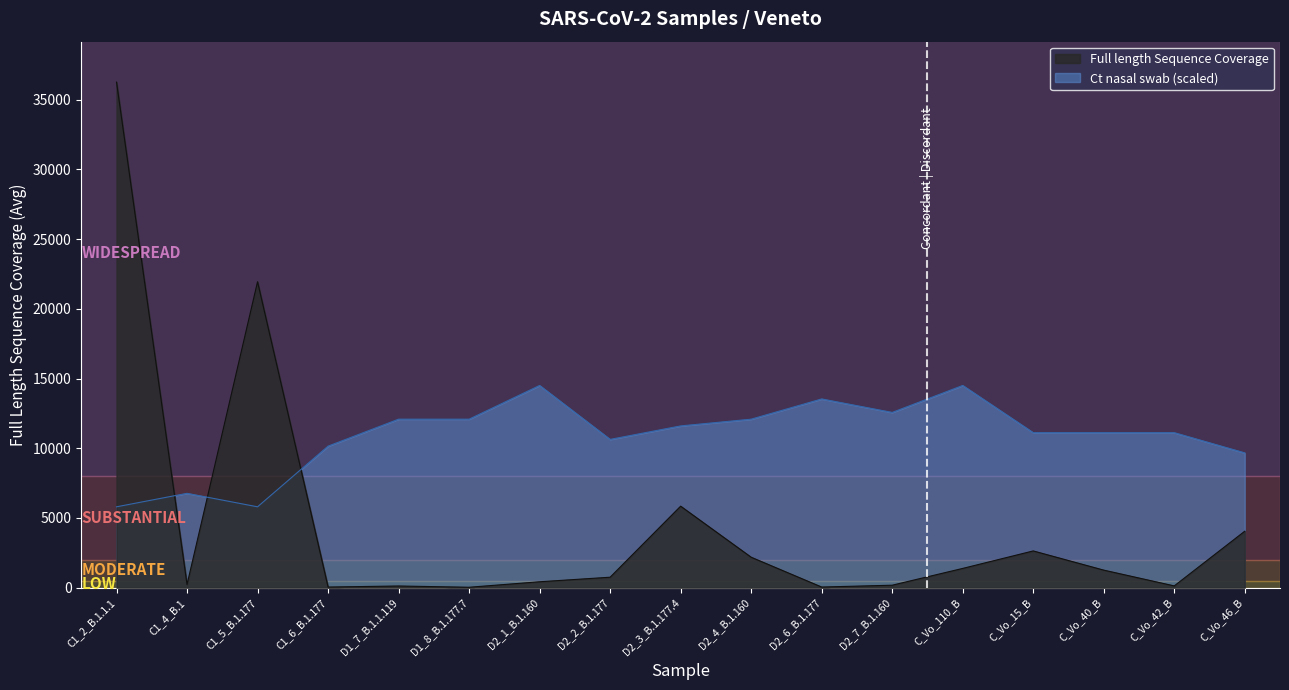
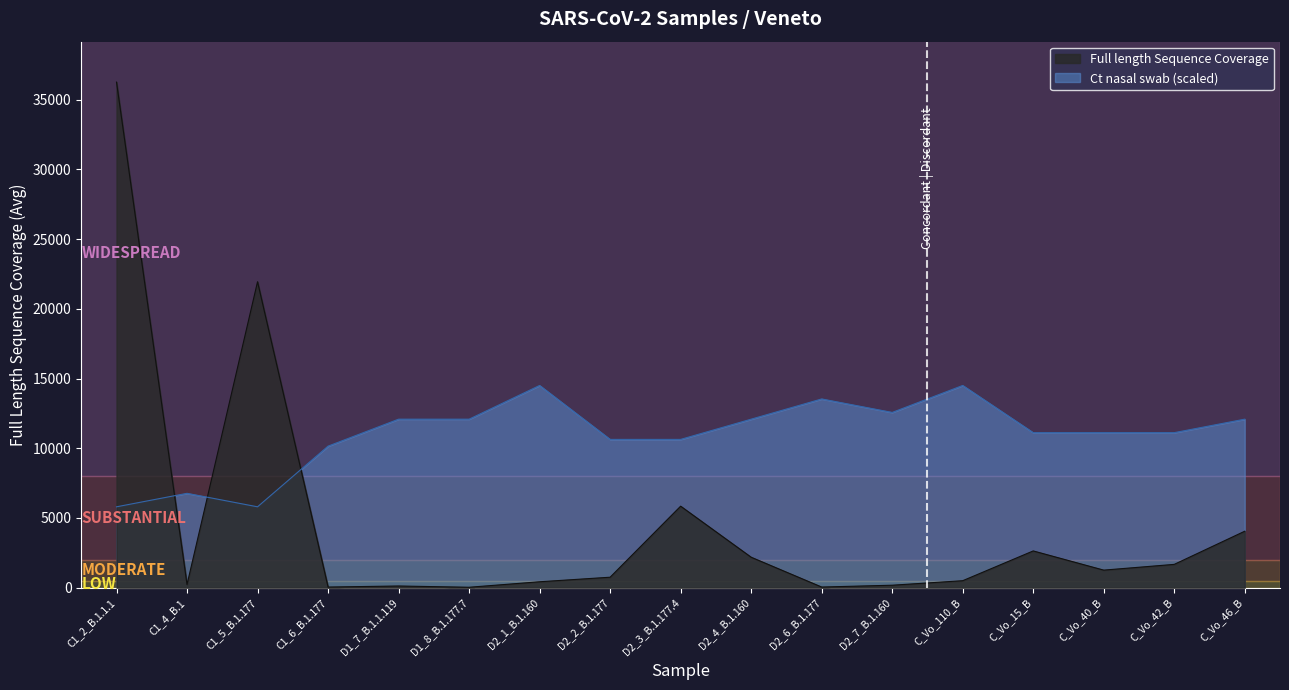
  {
    "Full length Sequence Coverage": {
      "C1_2_B.1.1.1": 36300,
      "C1_4_B.1": 200,
      "C1_5_B.1.177": 21900,
      "C1_6_B.1.177": 0,
      "D1_7_B.1.1.119": 100,
      "D1_8_B.1.177.7": 0,
      "D2_1_B.1.160": 400,
      "D2_2_B.1.177": 800,
      "D2_3_B.1.177.4": 5800,
      "D2_4_B.1.160": 2200,
      "D2_6_B.1.177": 0,
      "D2_7_B.1.160": 200,
-     "C_Vo_110_B": 1400,
+     "C_Vo_110_B": 500,
      "C_Vo_15_B": 2600,
      "C_Vo_40_B": 1300,
-     "C_Vo_42_B": 100,
+     "C_Vo_42_B": 1700,
      "C_Vo_46_B": 4100
    },
    "Ct nasal swab (scaled)": {
      "C1_2_B.1.1.1": 5800,
      "C1_4_B.1": 6800,
      "C1_5_B.1.177": 5800,
      "C1_6_B.1.177": 10200,
      "D1_7_B.1.1.119": 12100,
      "D1_8_B.1.177.7": 12100,
      "D2_1_B.1.160": 14500,
      "D2_2_B.1.177": 10600,
-     "D2_3_B.1.177.4": 11600,
+     "D2_3_B.1.177.4": 10600,
      "D2_4_B.1.160": 12100,
      "D2_6_B.1.177": 13500,
      "D2_7_B.1.160": 12600,
      "C_Vo_110_B": 14500,
      "C_Vo_15_B": 11100,
      "C_Vo_40_B": 11100,
      "C_Vo_42_B": 11100,
-     "C_Vo_46_B": 9700
+     "C_Vo_46_B": 12100
    }
  }
